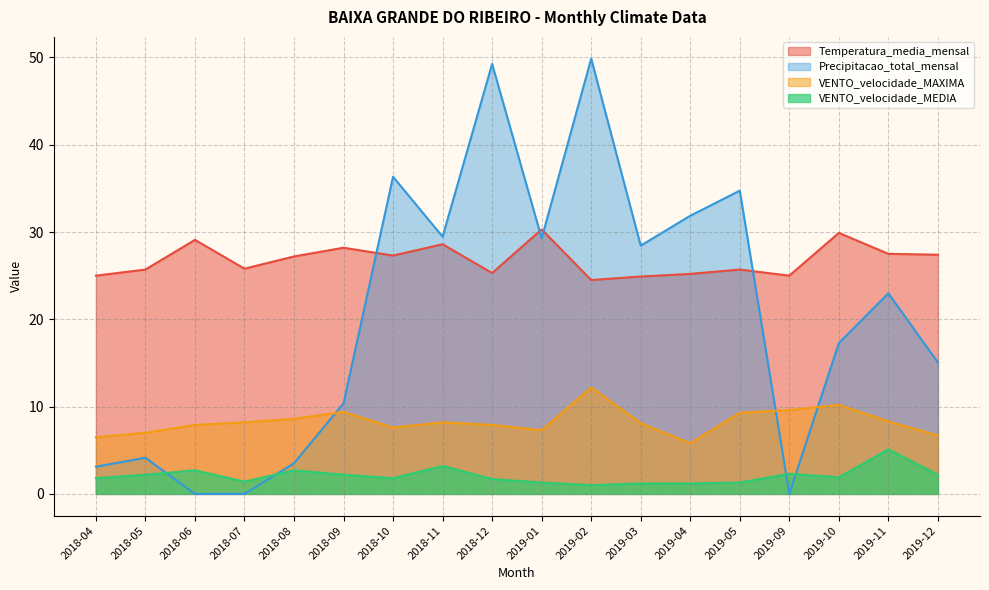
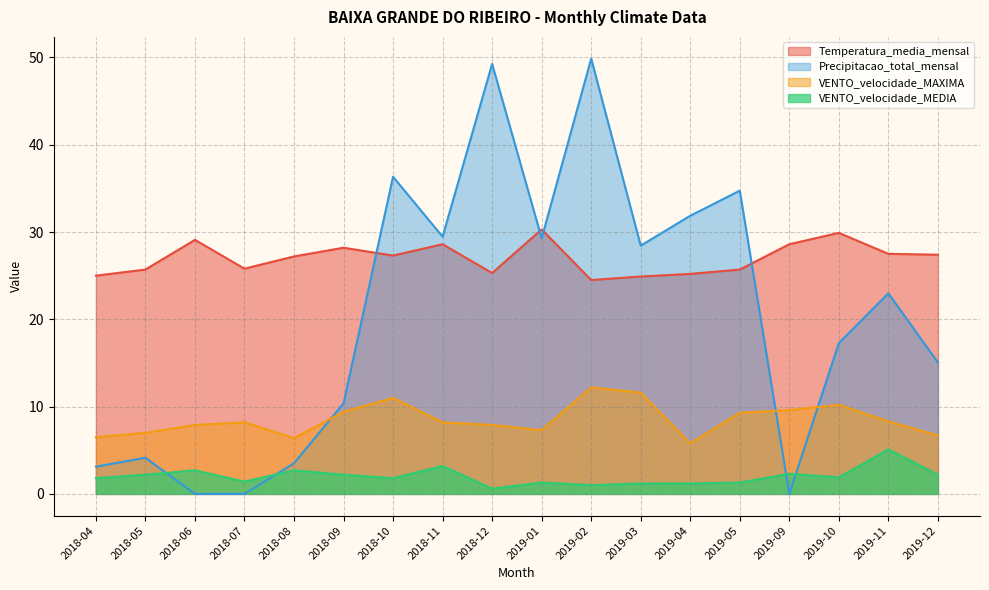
  {
    "Temperatura_media_mensal": {
      "2018-04": 25,
      "2018-05": 26,
      "2018-06": 29,
      "2018-07": 26,
      "2018-08": 27,
      "2018-09": 28,
      "2018-10": 27,
      "2018-11": 29,
      "2018-12": 25,
      "2019-01": 30,
      "2019-02": 25,
      "2019-03": 25,
      "2019-04": 25,
      "2019-05": 26,
-     "2019-09": 25,
+     "2019-09": 29,
      "2019-10": 30,
      "2019-11": 28,
      "2019-12": 27
    },
    "Precipitacao_total_mensal": {
      "2018-04": 3,
      "2018-05": 4,
      "2018-06": 0,
      "2018-07": 0,
      "2018-08": 4,
      "2018-09": 10,
      "2018-10": 36,
      "2018-11": 29,
      "2018-12": 49,
      "2019-01": 29,
      "2019-02": 50,
      "2019-03": 28,
      "2019-04": 32,
      "2019-05": 35,
      "2019-09": 0,
      "2019-10": 17,
      "2019-11": 23,
      "2019-12": 15
    },
    "VENTO_velocidade_MAXIMA": {
      "2018-04": 7,
      "2018-05": 7,
      "2018-06": 8,
      "2018-07": 8,
-     "2018-08": 9,
+     "2018-08": 6,
      "2018-09": 9,
-     "2018-10": 8,
+     "2018-10": 11,
      "2018-11": 8,
      "2018-12": 8,
      "2019-01": 7,
      "2019-02": 12,
-     "2019-03": 8,
+     "2019-03": 12,
      "2019-04": 6,
      "2019-05": 9,
      "2019-09": 10,
      "2019-10": 10,
      "2019-11": 8,
      "2019-12": 7
    },
    "VENTO_velocidade_MEDIA": {
      "2018-04": 2,
      "2018-05": 2,
      "2018-06": 3,
      "2018-07": 1,
      "2018-08": 3,
      "2018-09": 2,
      "2018-10": 2,
      "2018-11": 3,
-     "2018-12": 2,
+     "2018-12": 1,
      "2019-01": 1,
      "2019-02": 1,
      "2019-03": 1,
      "2019-04": 1,
      "2019-05": 1,
      "2019-09": 2,
      "2019-10": 2,
      "2019-11": 5,
      "2019-12": 2
    }
  }
